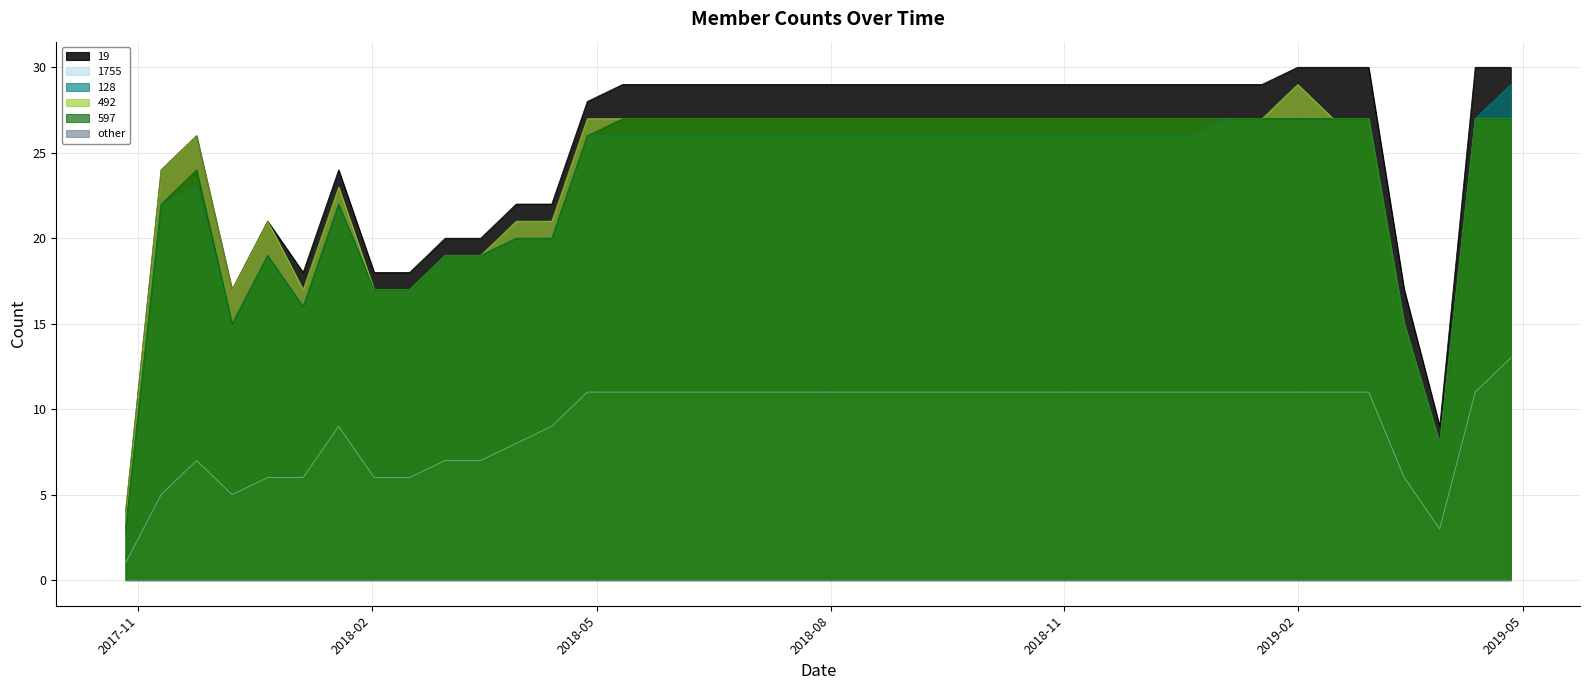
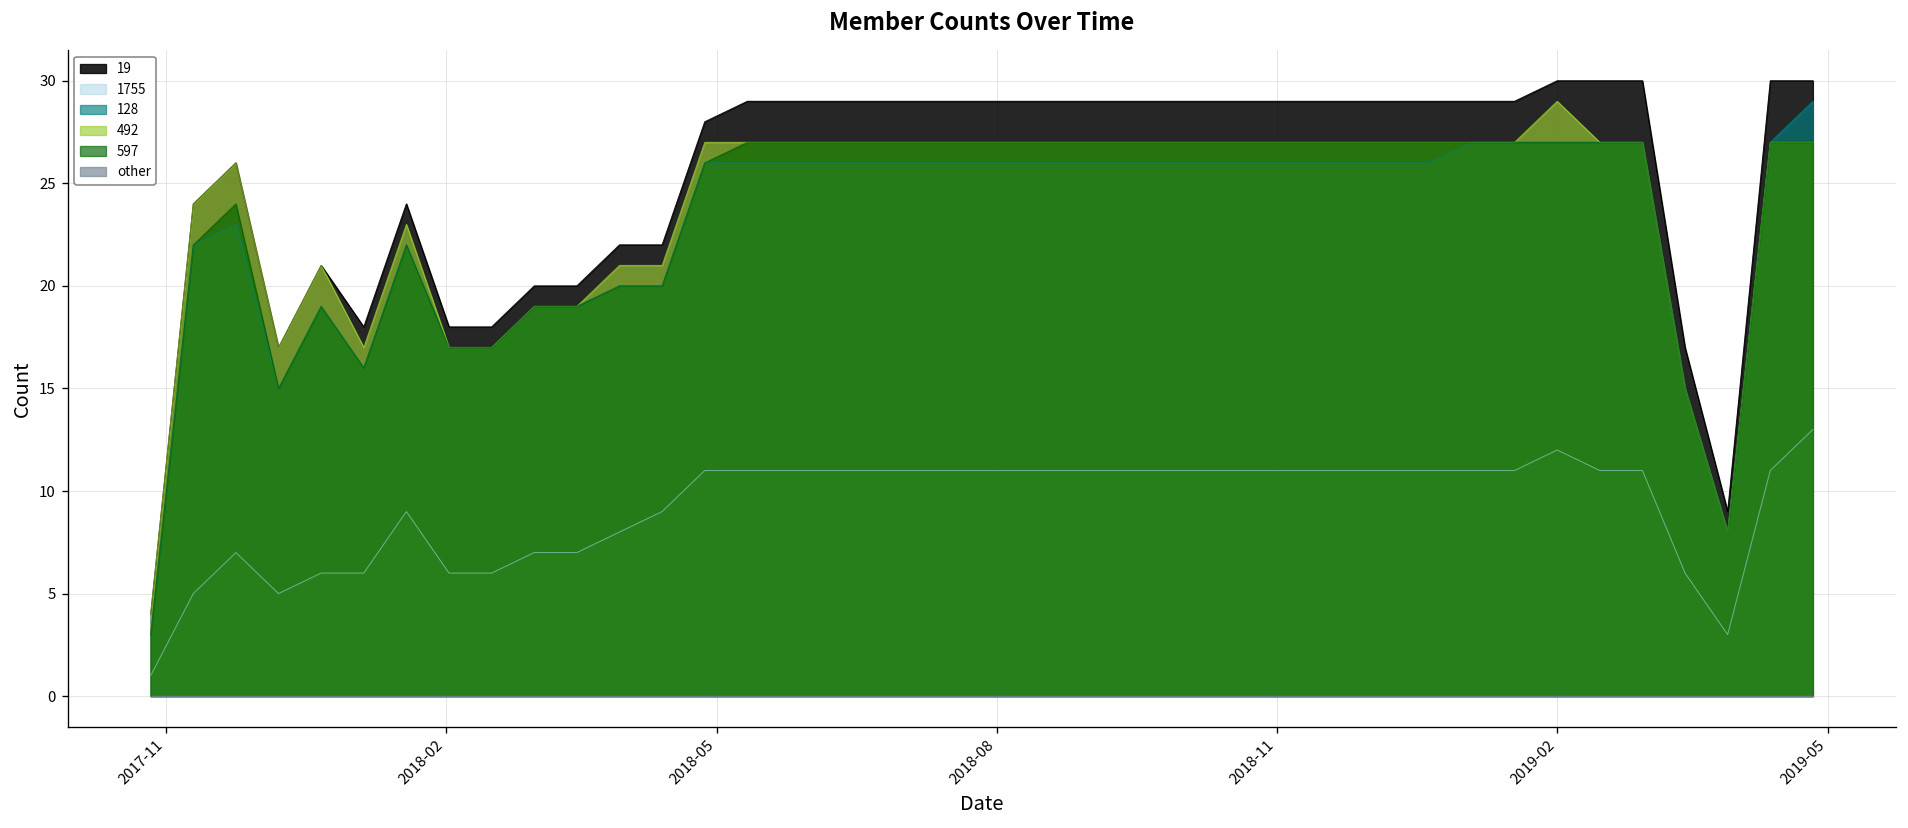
  {
    "19": {
      "2019-02": 30
    },
    "1755": {
-     "2019-02": 11
+     "2019-02": 12
    },
    "492": {
      "2019-02": 29
    },
    "other": {
      "2019-02": 0
    }
  }
